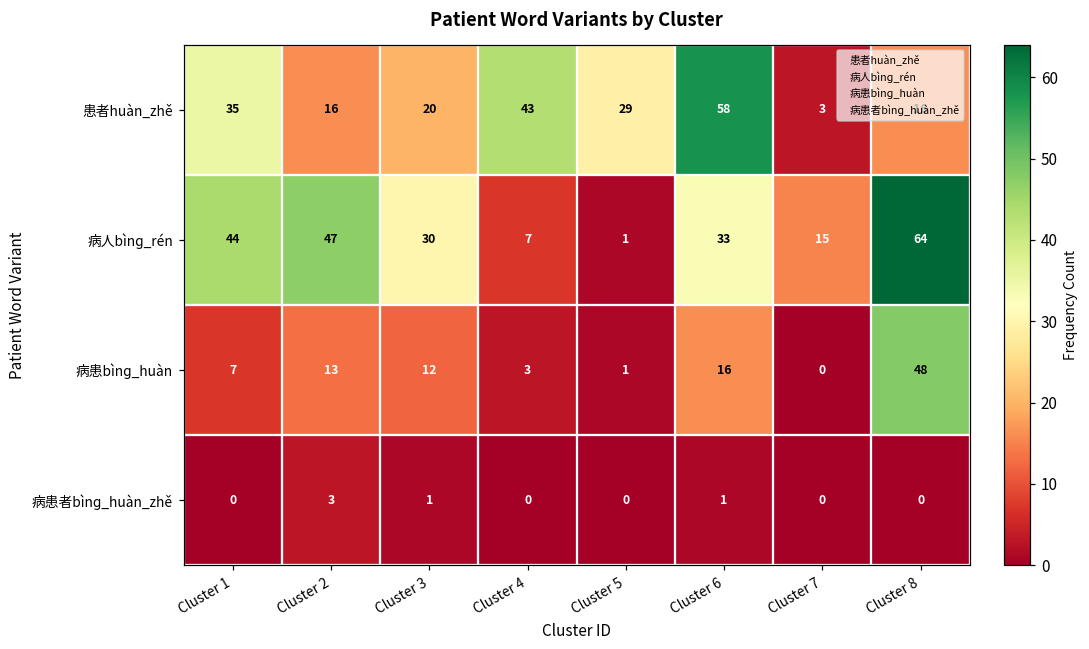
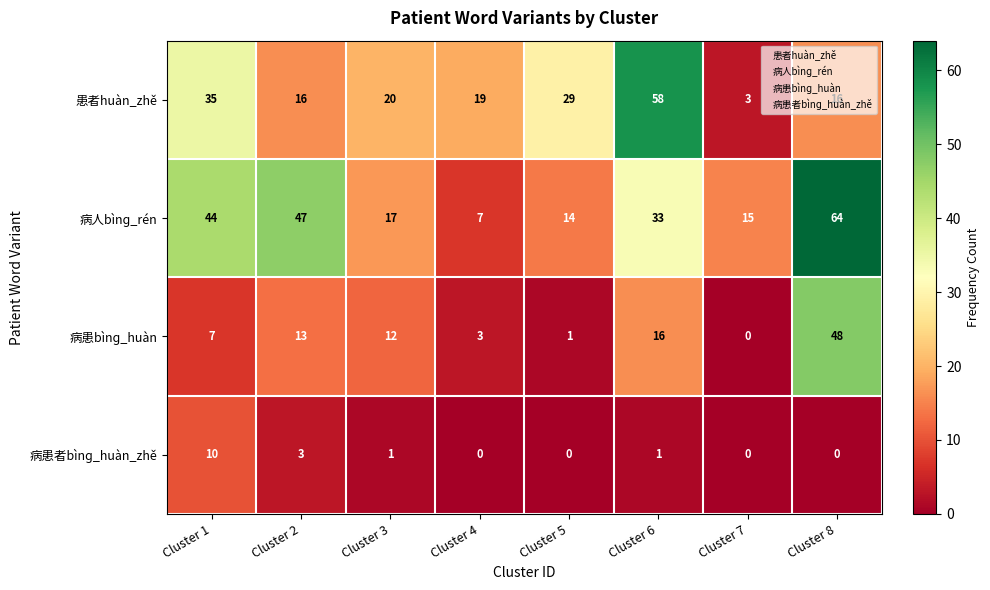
  {
    "患者huàn_zhě": {
      "Cluster 1": 35,
      "Cluster 2": 16,
      "Cluster 3": 20,
-     "Cluster 4": 43,
+     "Cluster 4": 19,
      "Cluster 5": 29,
      "Cluster 6": 58,
      "Cluster 7": 3
    },
    "病人bìnɡ_rén": {
      "Cluster 1": 44,
      "Cluster 2": 47,
-     "Cluster 3": 30,
+     "Cluster 3": 17,
      "Cluster 4": 7,
-     "Cluster 5": 1,
+     "Cluster 5": 14,
      "Cluster 6": 33,
      "Cluster 7": 15,
      "Cluster 8": 64
    },
    "病患bìnɡ_huàn": {
      "Cluster 1": 7,
      "Cluster 2": 13,
      "Cluster 3": 12,
      "Cluster 4": 3,
      "Cluster 5": 1,
      "Cluster 6": 16,
      "Cluster 7": 0,
      "Cluster 8": 48
    },
    "病患者bìnɡ_huàn_zhě": {
-     "Cluster 1": 0,
+     "Cluster 1": 10,
      "Cluster 2": 3,
      "Cluster 3": 1,
      "Cluster 4": 0,
      "Cluster 5": 0,
      "Cluster 6": 1,
      "Cluster 7": 0,
      "Cluster 8": 0
    }
  }
